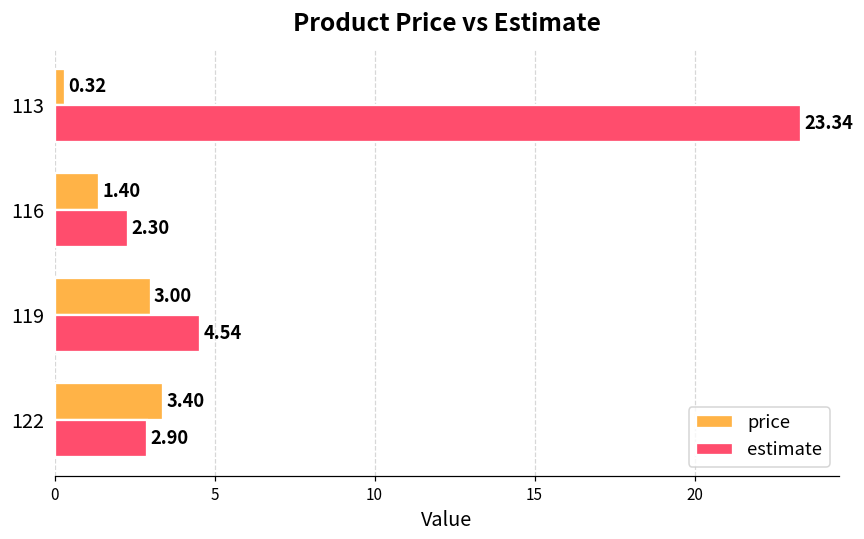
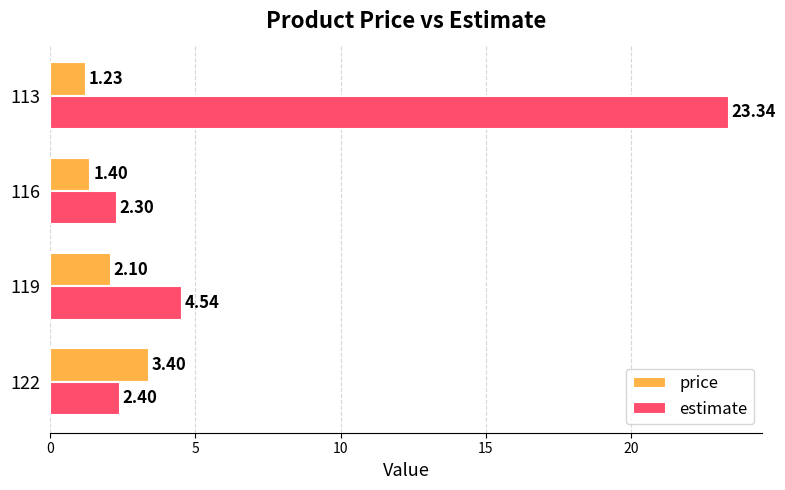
  {
    "price": {
-     "113": 0.32,
+     "113": 1.23,
      "116": 1.40,
-     "119": 3.00,
+     "119": 2.10,
      "122": 3.40
    },
    "estimate": {
      "113": 23.34,
      "116": 2.30,
      "119": 4.54,
-     "122": 2.90
+     "122": 2.40
    }
  }
